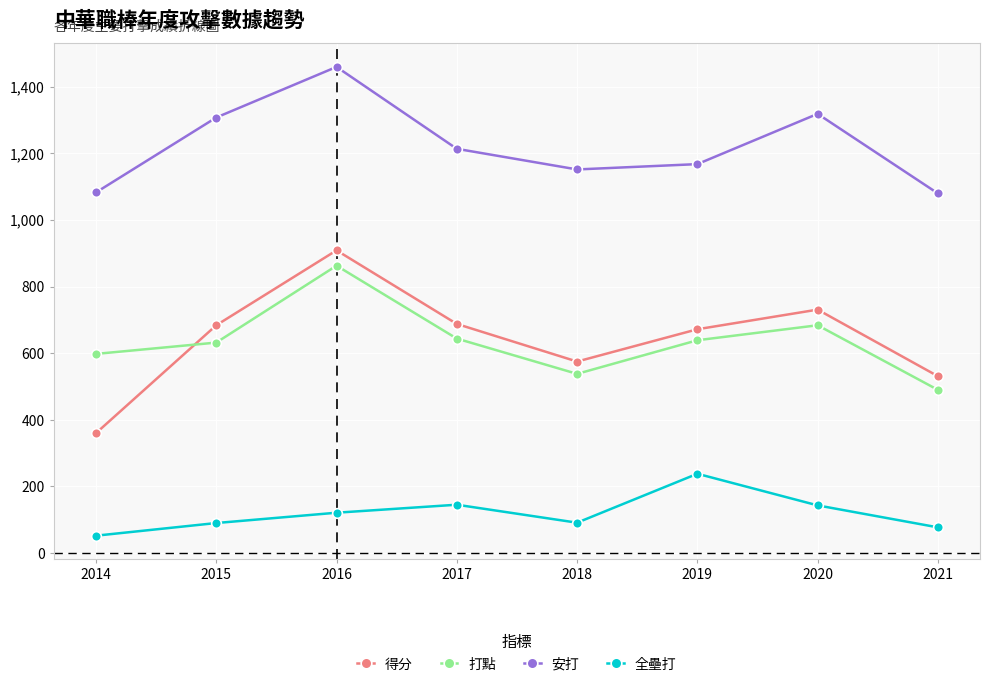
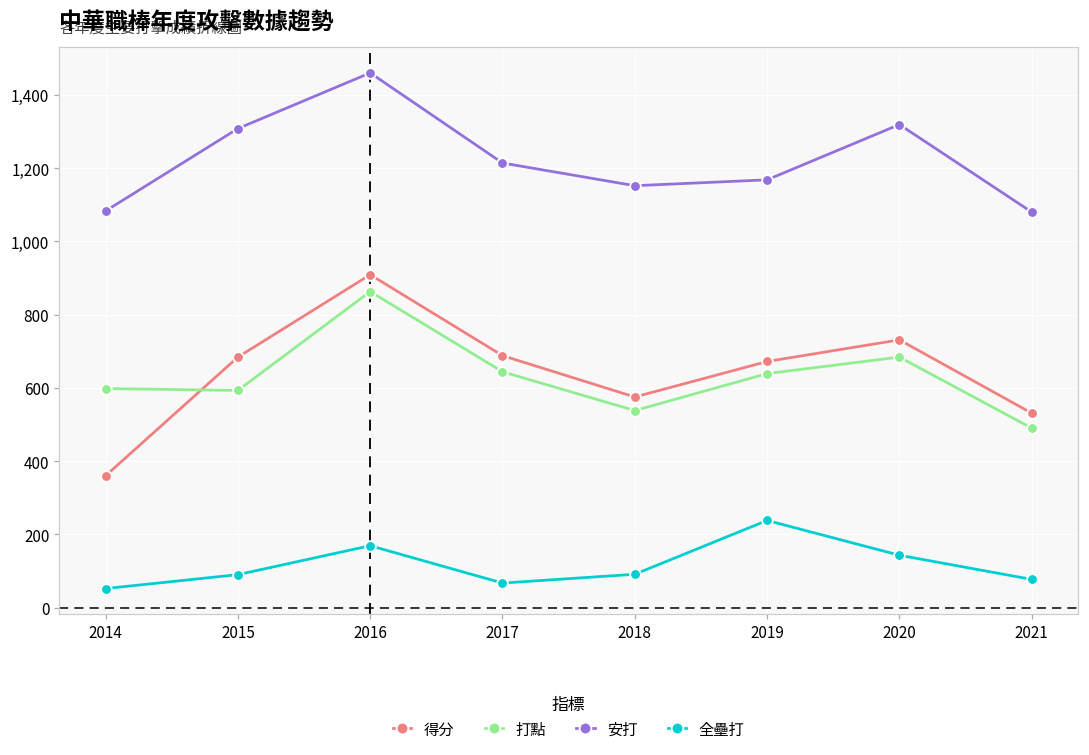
  {
    "得分": {
      "2014": "360",
      "2015": "680",
      "2016": "910",
      "2017": "690",
      "2018": "580",
      "2019": "670",
      "2020": "730",
      "2021": "530"
    },
    "打點": {
      "2014": "600",
-     "2015": "630",
+     "2015": "590",
      "2016": "860",
      "2017": "640",
      "2018": "540",
      "2019": "640",
      "2020": "680",
      "2021": "490"
    },
    "安打": {
      "2014": "1,080",
      "2015": "1,310",
      "2016": "1,460",
      "2017": "1,210",
      "2018": "1,150",
      "2019": "1,170",
      "2020": "1,320",
      "2021": "1,080"
    },
    "全壘打": {
      "2014": "50",
      "2015": "90",
-     "2016": "120",
-     "2017": "150",
+     "2016": "170",
+     "2017": "70",
      "2018": "90",
      "2019": "240",
      "2020": "140",
      "2021": "80"
    }
  }
